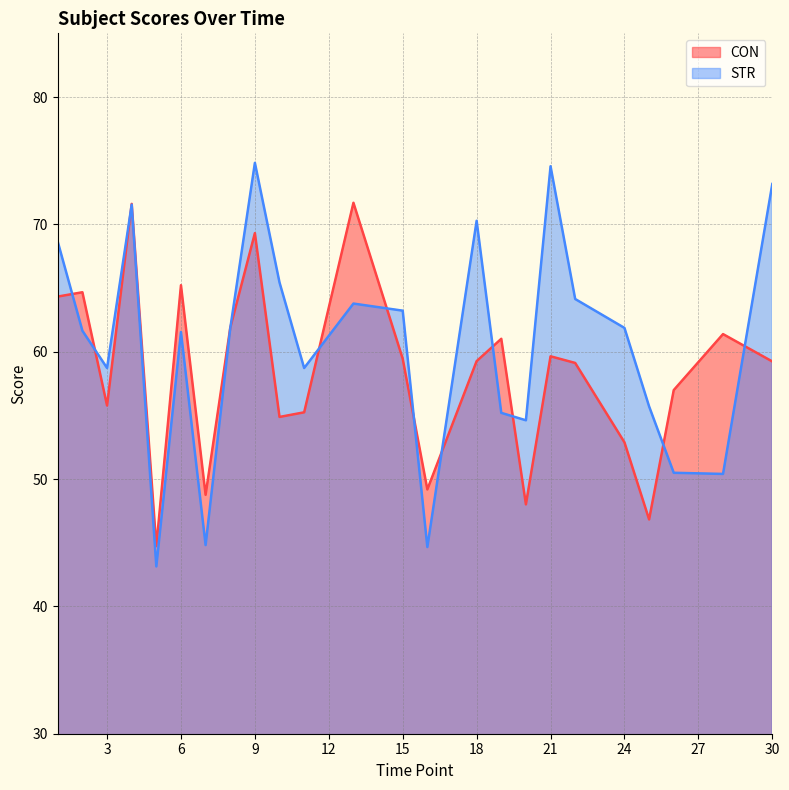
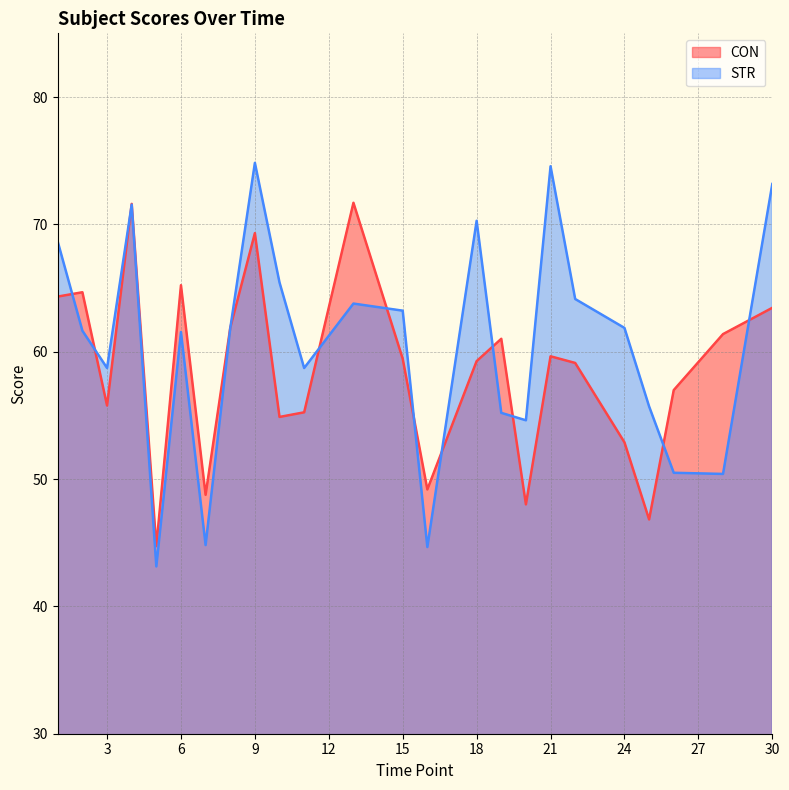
  {
    "CON": {
      "3": 55.8,
      "6": 65.2,
      "9": 69.3,
      "15": 59.4,
      "18": 59.3,
      "21": 59.6,
      "24": 52.9,
-     "30": 59.2
+     "30": 63.4
    },
    "STR": {
      "3": 58.7,
      "6": 61.5,
      "9": 74.8,
      "15": 63.2,
      "18": 70.3,
      "21": 74.6,
      "24": 61.9,
      "30": 73.2
    }
  }
